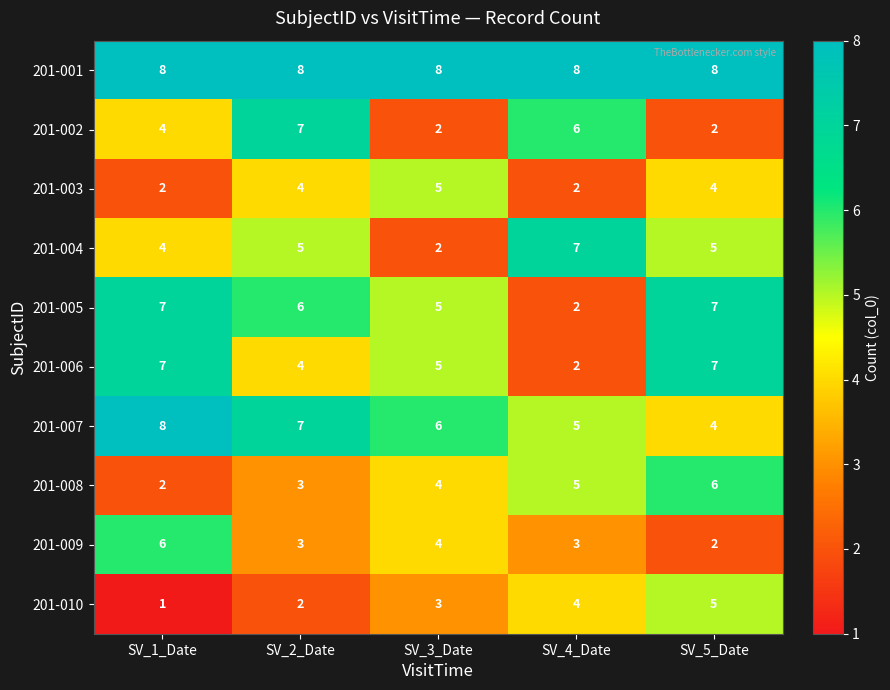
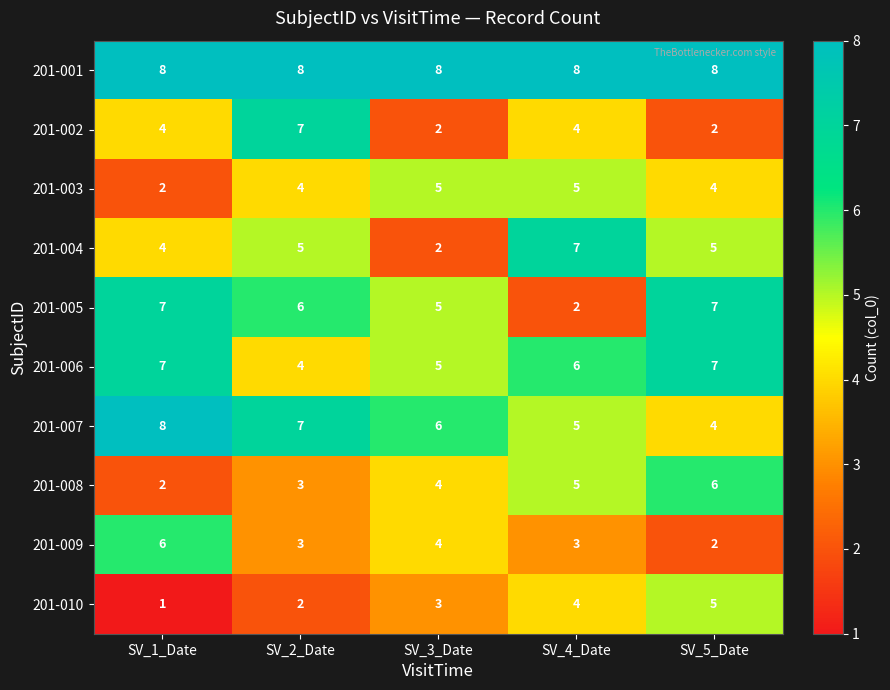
  {
    "201-001": {
      "SV_1_Date": 8,
      "SV_2_Date": 8,
      "SV_3_Date": 8,
      "SV_4_Date": 8
    },
    "201-002": {
      "SV_1_Date": 4,
      "SV_2_Date": 7,
      "SV_3_Date": 2,
-     "SV_4_Date": 6,
+     "SV_4_Date": 4,
      "SV_5_Date": 2
    },
    "201-003": {
      "SV_1_Date": 2,
      "SV_2_Date": 4,
      "SV_3_Date": 5,
-     "SV_4_Date": 2,
+     "SV_4_Date": 5,
      "SV_5_Date": 4
    },
    "201-004": {
      "SV_1_Date": 4,
      "SV_2_Date": 5,
      "SV_3_Date": 2,
      "SV_4_Date": 7,
      "SV_5_Date": 5
    },
    "201-005": {
      "SV_1_Date": 7,
      "SV_2_Date": 6,
      "SV_3_Date": 5,
      "SV_4_Date": 2,
      "SV_5_Date": 7
    },
    "201-006": {
      "SV_1_Date": 7,
      "SV_2_Date": 4,
      "SV_3_Date": 5,
-     "SV_4_Date": 2,
+     "SV_4_Date": 6,
      "SV_5_Date": 7
    },
    "201-007": {
      "SV_1_Date": 8,
      "SV_2_Date": 7,
      "SV_3_Date": 6,
      "SV_4_Date": 5,
      "SV_5_Date": 4
    },
    "201-008": {
      "SV_1_Date": 2,
      "SV_2_Date": 3,
      "SV_3_Date": 4,
      "SV_4_Date": 5,
      "SV_5_Date": 6
    },
    "201-009": {
      "SV_1_Date": 6,
      "SV_2_Date": 3,
      "SV_3_Date": 4,
      "SV_4_Date": 3,
      "SV_5_Date": 2
    },
    "201-010": {
      "SV_1_Date": 1,
      "SV_2_Date": 2,
      "SV_3_Date": 3,
      "SV_4_Date": 4,
      "SV_5_Date": 5
    }
  }
